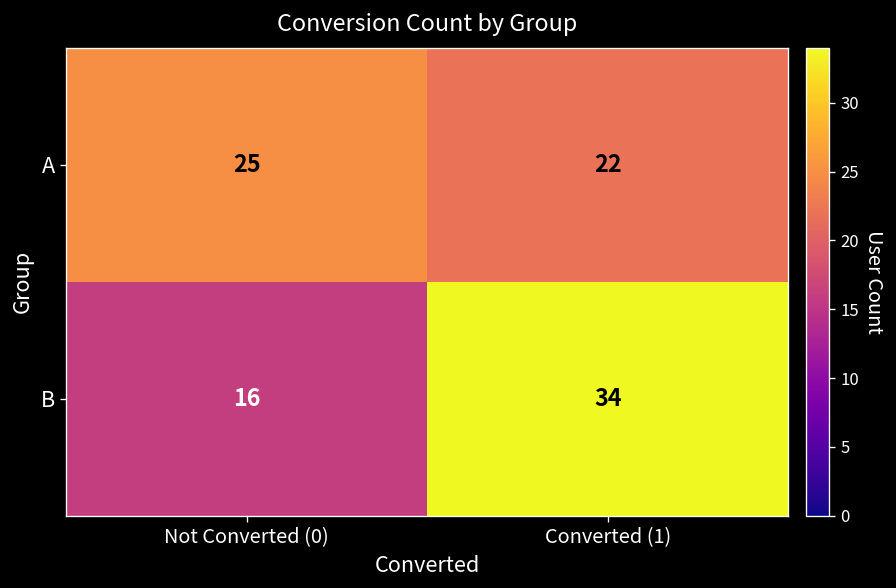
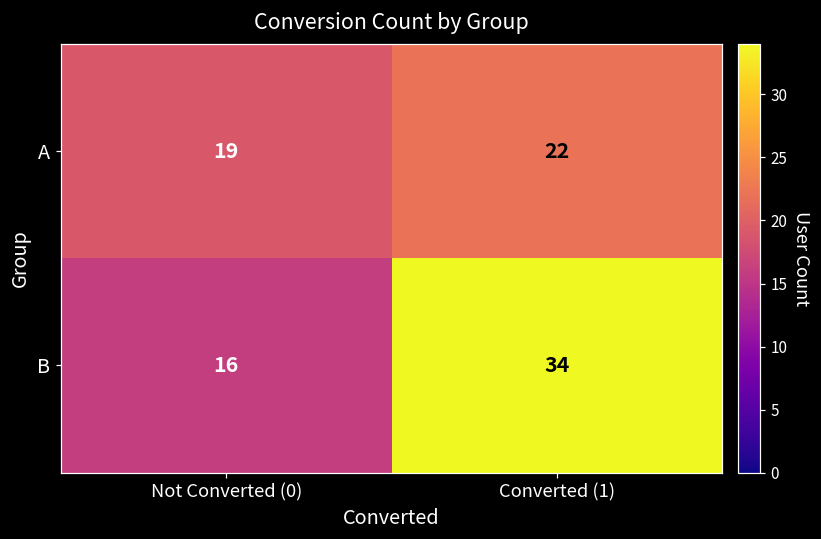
  {
    "A": {
-     "Not Converted (0)": 25,
+     "Not Converted (0)": 19,
      "Converted (1)": 22
    },
    "B": {
      "Not Converted (0)": 16,
      "Converted (1)": 34
    }
  }
